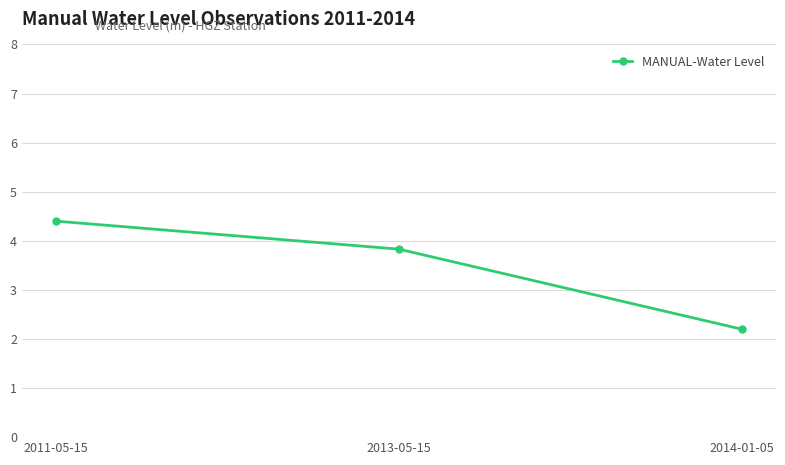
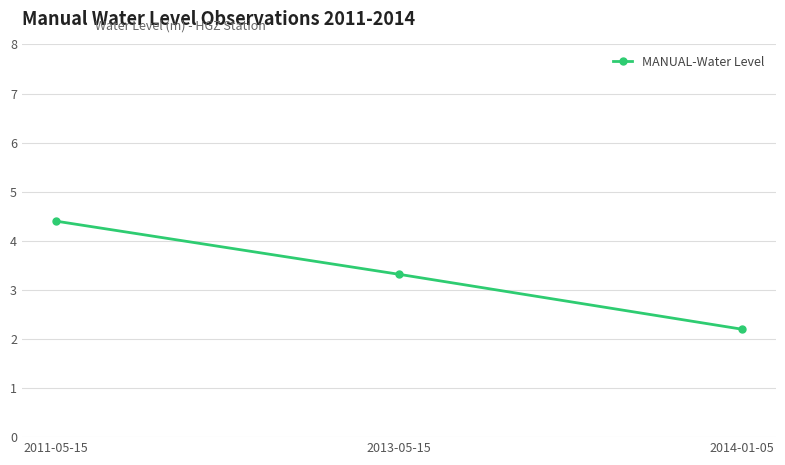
  {
    "2011-05-15": 4.4,
-   "2013-05-15": 3.8,
+   "2013-05-15": 3.3,
    "2014-01-05": 2.2
  }
